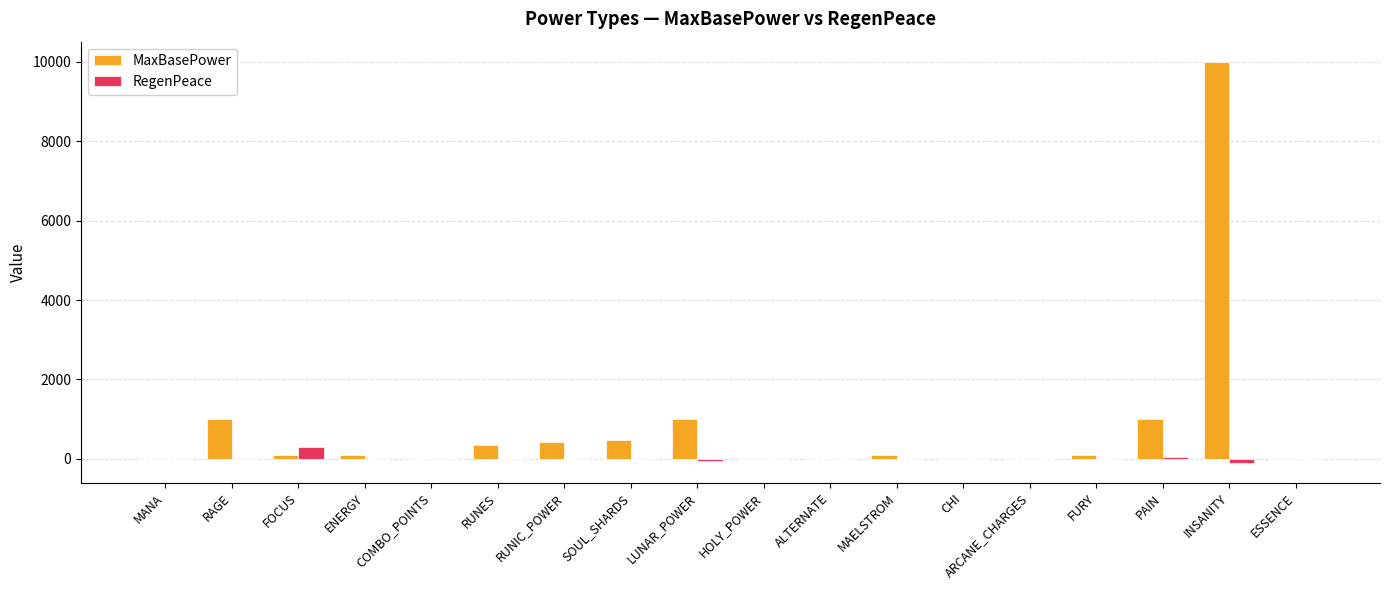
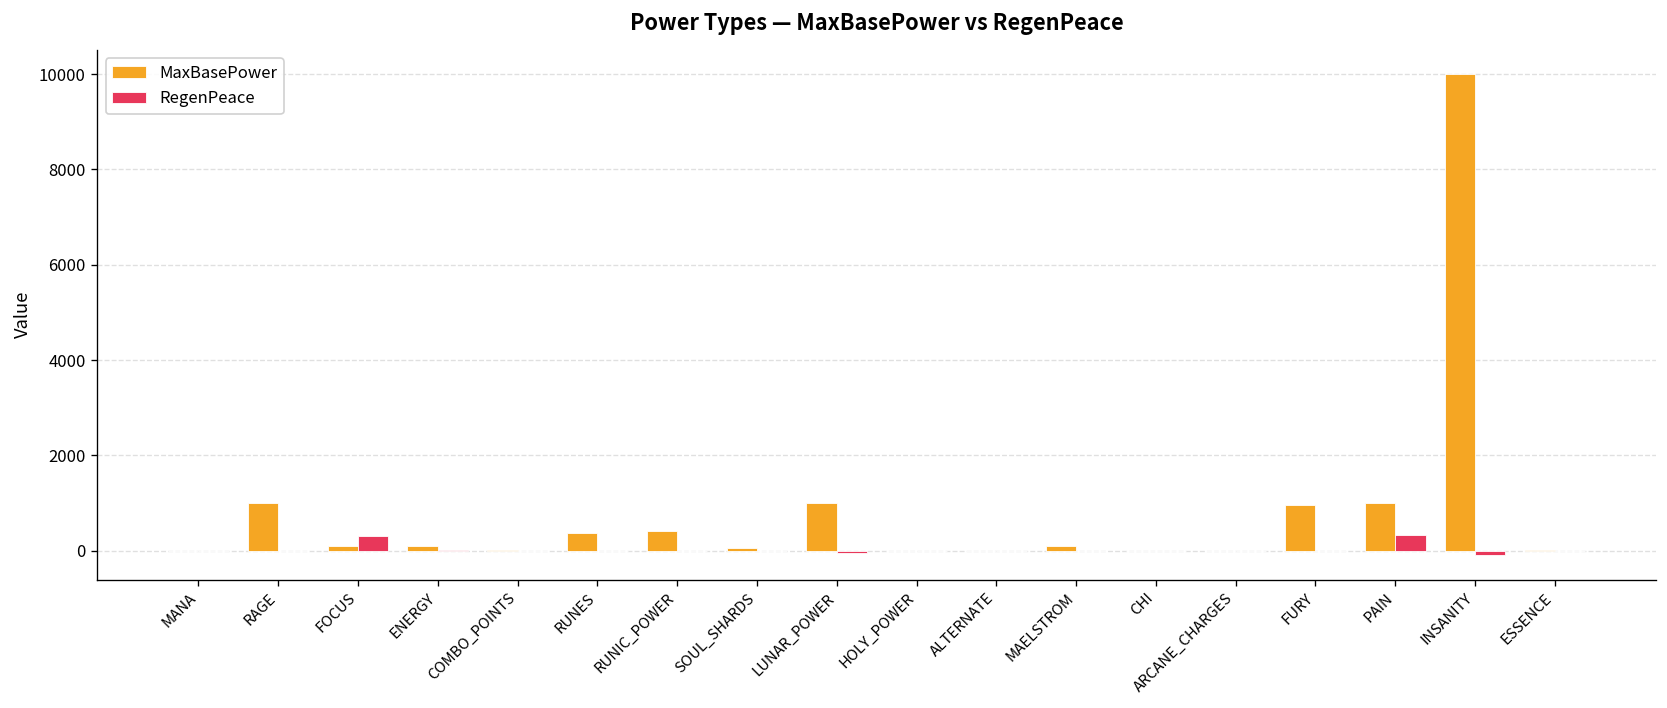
  {
    "MaxBasePower": {
      "MANA": 0,
      "RAGE": 1000,
      "FOCUS": 100,
      "ENERGY": 100,
      "RUNES": 400,
      "RUNIC_POWER": 400,
-     "SOUL_SHARDS": 500,
+     "SOUL_SHARDS": 100,
      "LUNAR_POWER": 1000,
      "ALTERNATE": 0,
      "MAELSTROM": 100,
-     "FURY": 100,
+     "FURY": 1000,
      "PAIN": 1000,
      "INSANITY": 10000
    },
    "RegenPeace": {
      "MANA": 0,
      "FOCUS": 300,
      "ALTERNATE": 0,
-     "PAIN": 100,
+     "PAIN": 300,
      "INSANITY": -100
    }
  }
